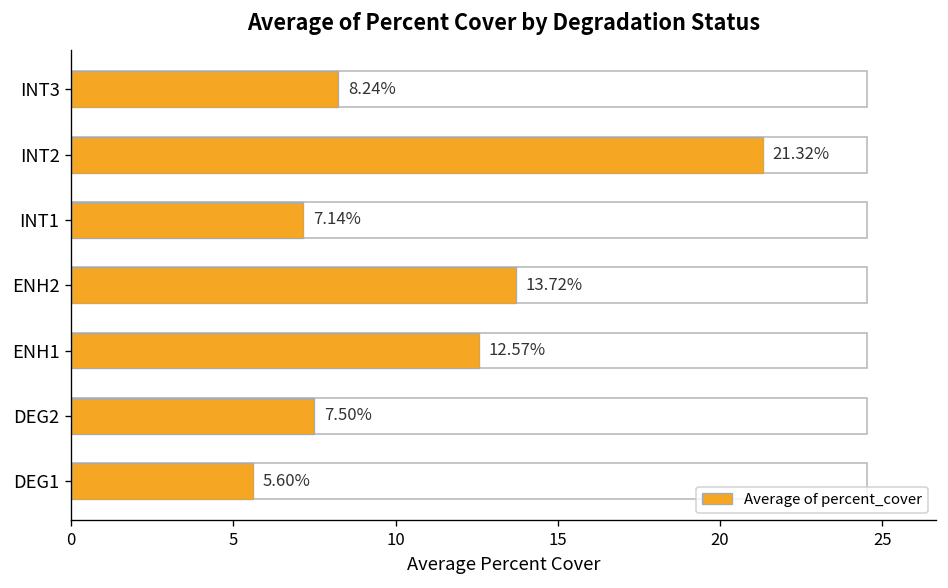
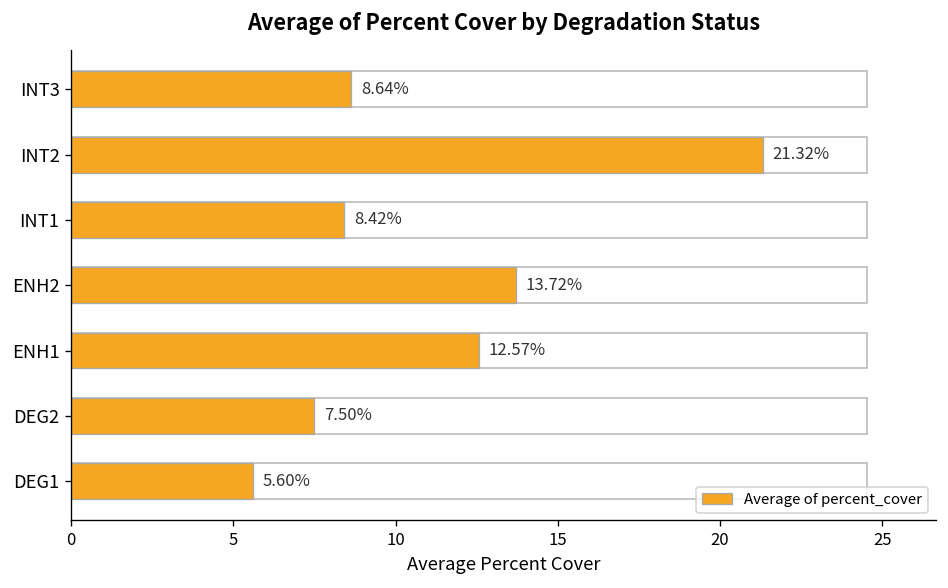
  {
    "Average of percent_cover": {
-     "INT3": "8.24%",
-     "INT1": "7.14%"
+     "INT3": "8.64%",
+     "INT1": "8.42%"
    }
  }
